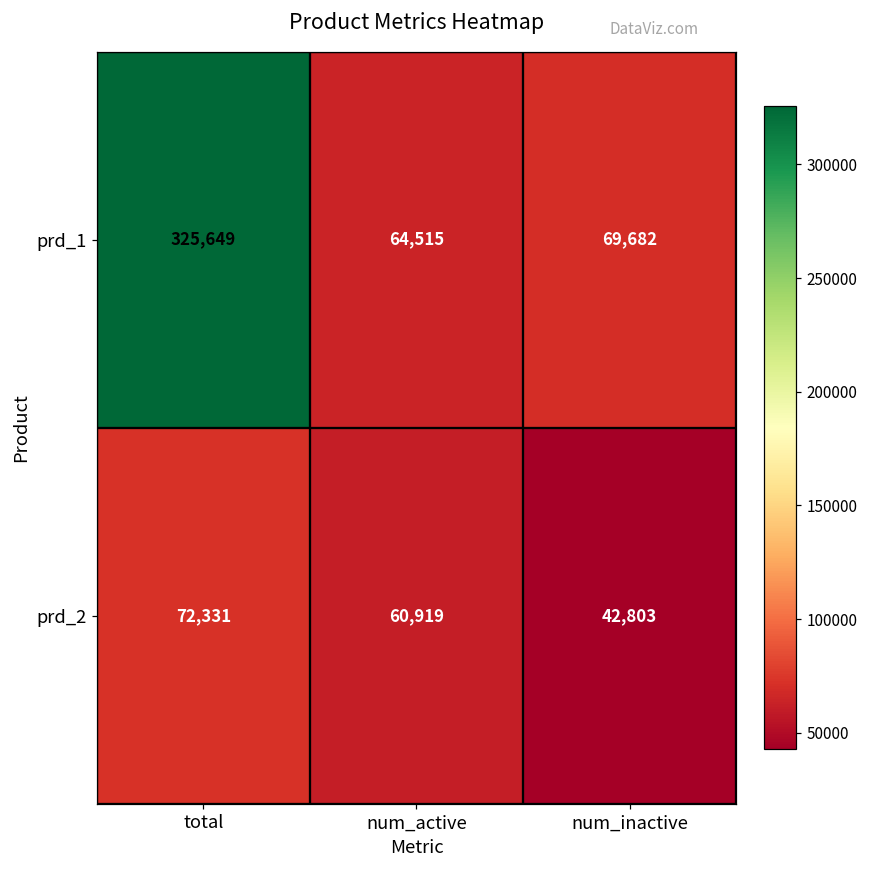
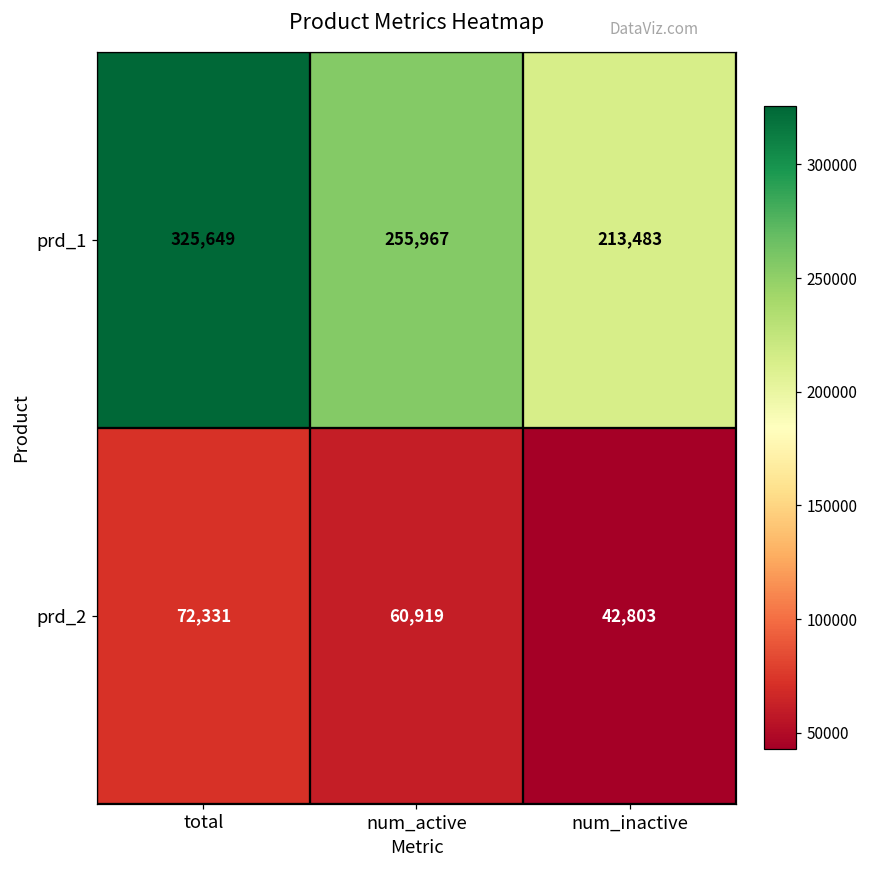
  {
    "prd_1": {
      "total": "325,649",
-     "num_active": "64,515",
-     "num_inactive": "69,682"
+     "num_active": "255,967",
+     "num_inactive": "213,483"
    },
    "prd_2": {
      "total": "72,331",
      "num_active": "60,919",
      "num_inactive": "42,803"
    }
  }
